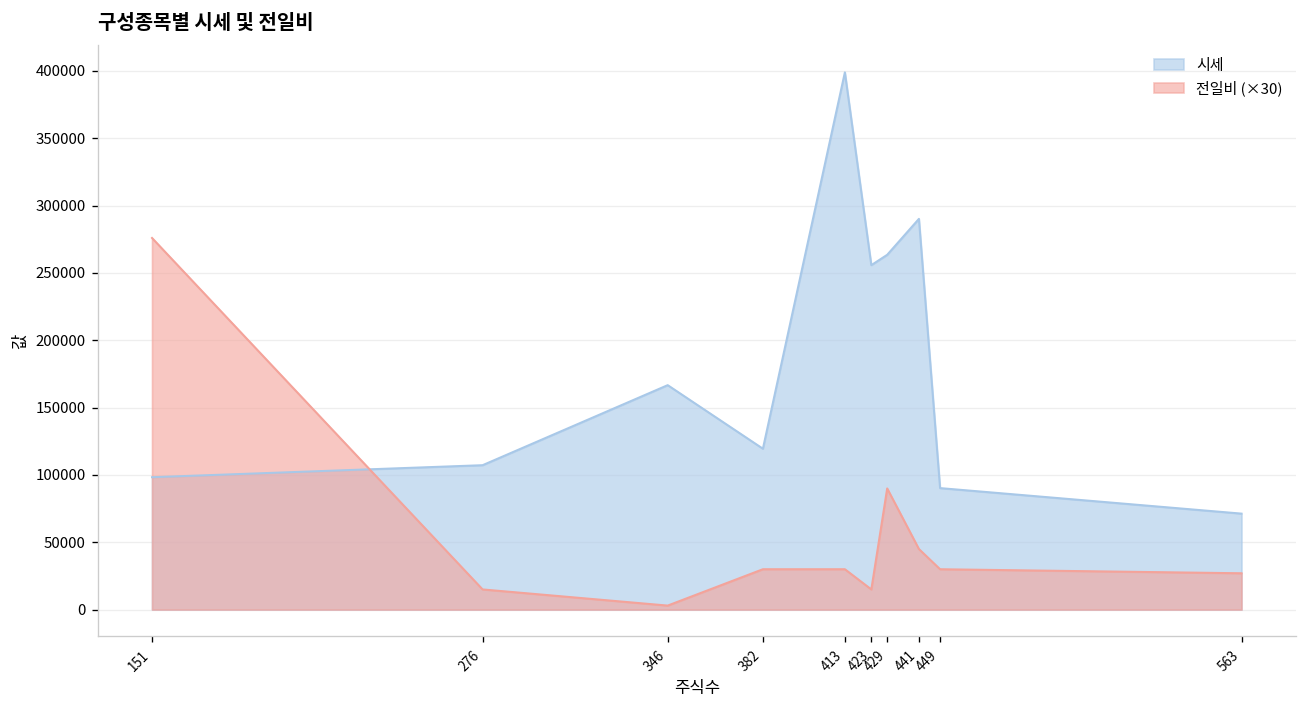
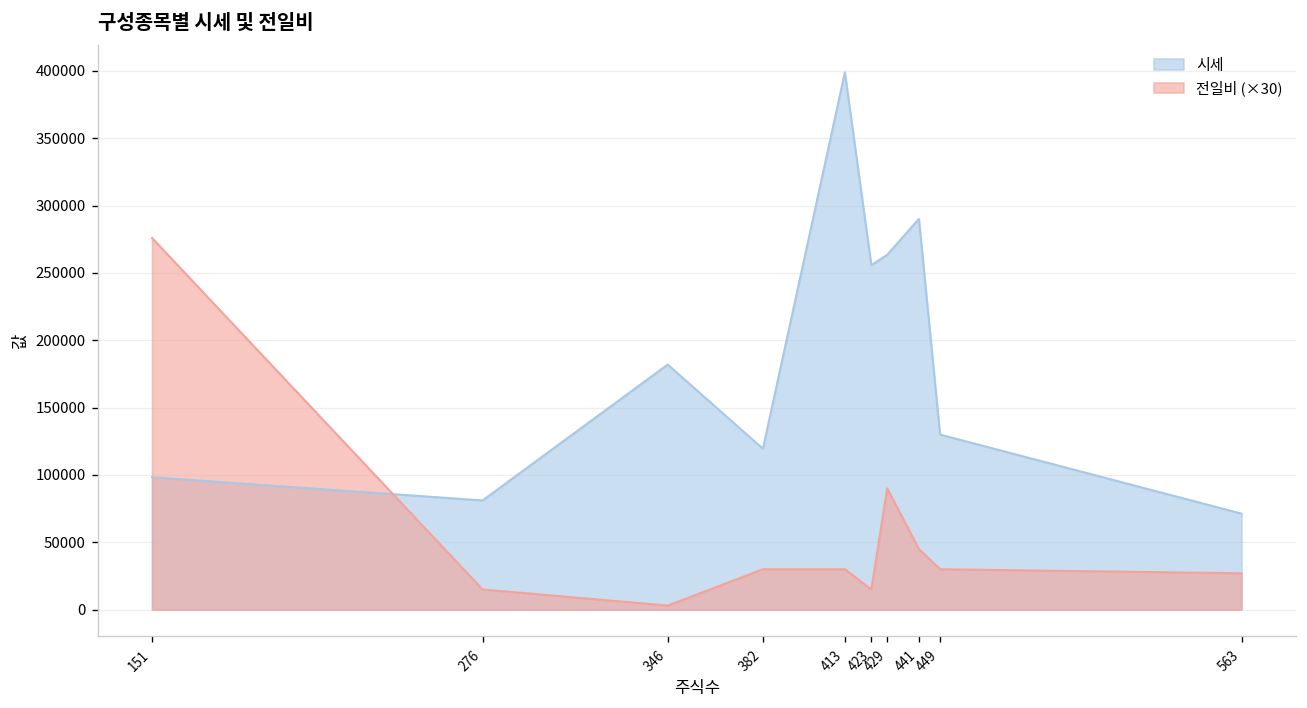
  {
    "시세": {
      "151": 98000,
-     "276": 107000,
-     "346": 167000,
+     "276": 81000,
+     "346": 182000,
      "382": 120000,
      "413": 399000,
      "423": 256000,
      "429": 264000,
      "441": 290000,
-     "449": 90000,
+     "449": 130000,
      "563": 71000
    },
    "전일비 (×30)": {
      "151": 276000,
      "276": 15000,
      "346": 3000,
      "382": 30000,
      "413": 30000,
      "423": 15000,
      "429": 90000,
      "441": 45000,
      "449": 30000,
      "563": 27000
    }
  }
